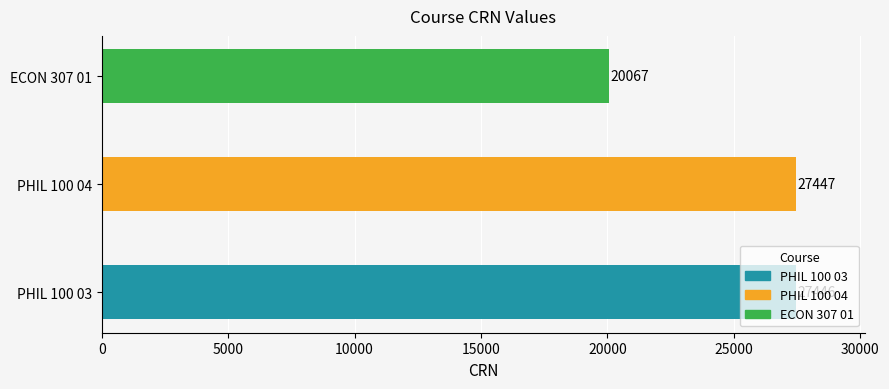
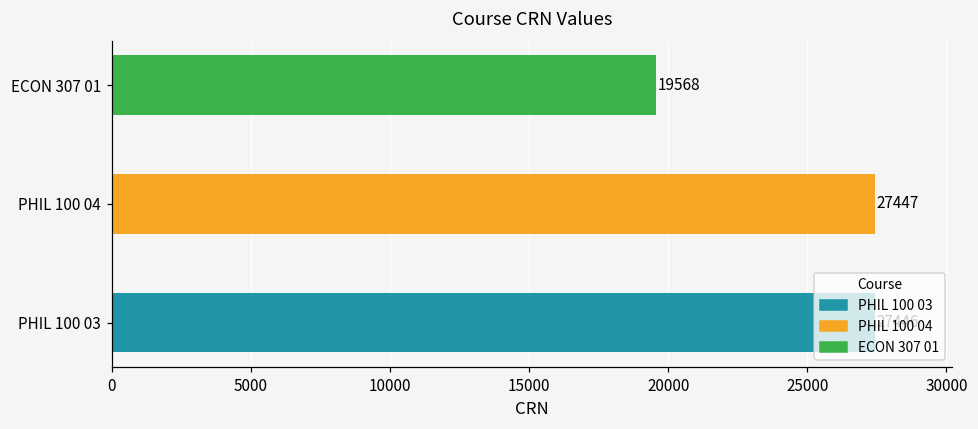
  {
-   "ECON 307 01": 20067,
+   "ECON 307 01": 19568,
    "PHIL 100 04": 27447
  }
